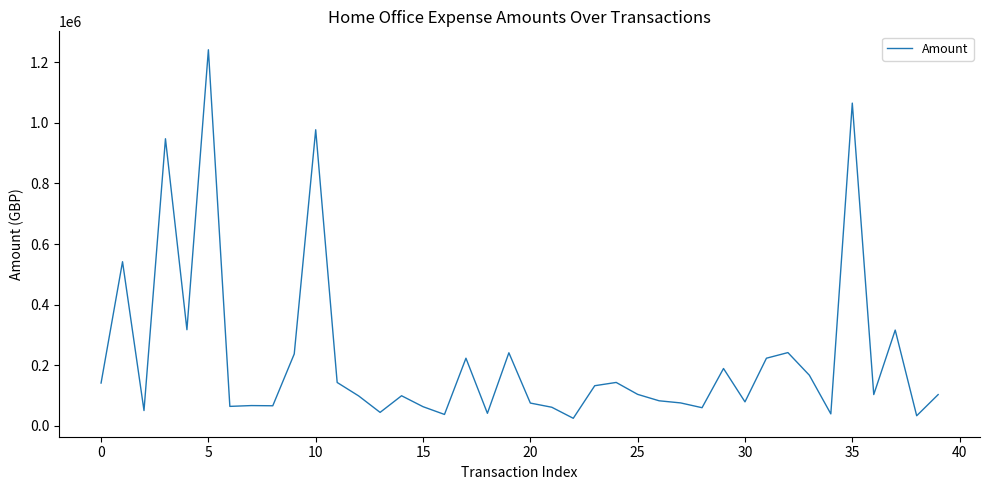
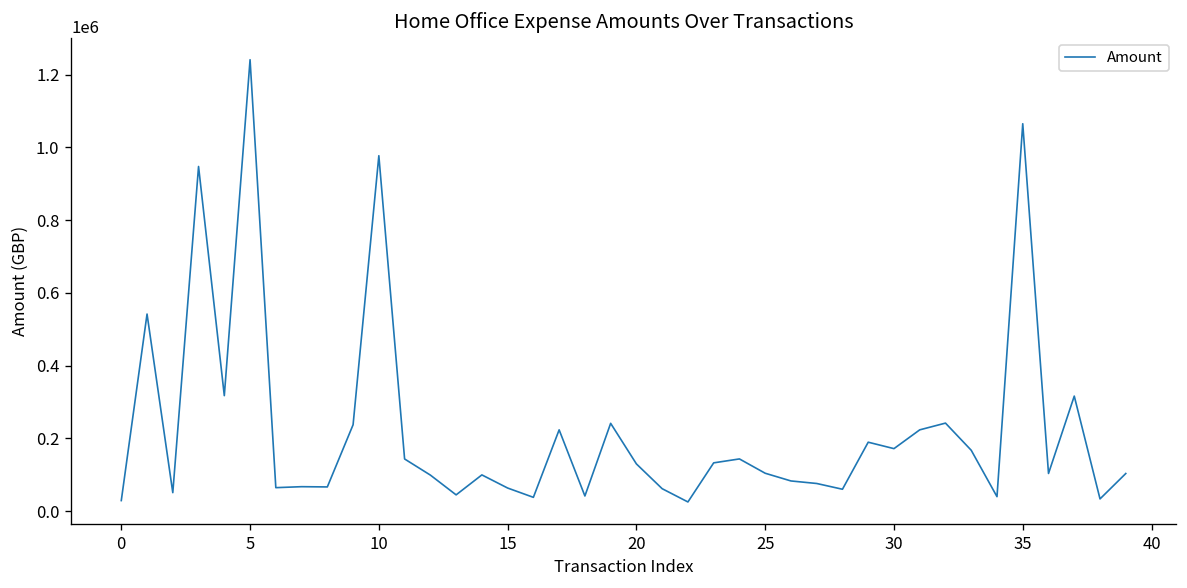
  {
-   "0": 140000,
+   "0": 30000,
    "5": 1240000,
    "10": 980000,
    "15": 60000,
-   "20": 80000,
+   "20": 130000,
    "25": 100000,
-   "30": 80000,
+   "30": 170000,
    "35": 1070000
  }
